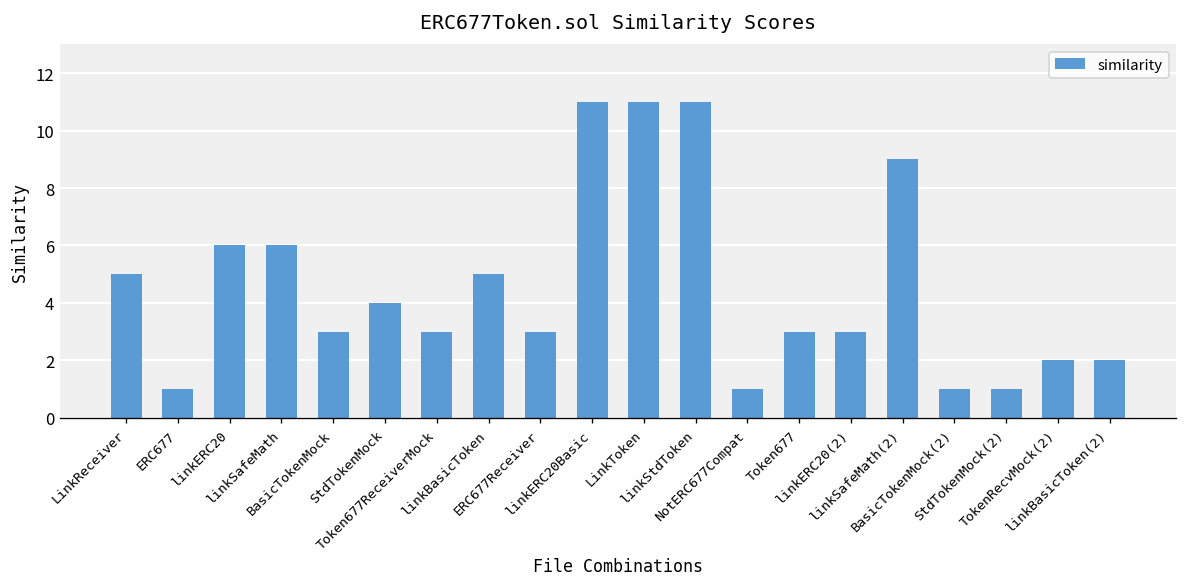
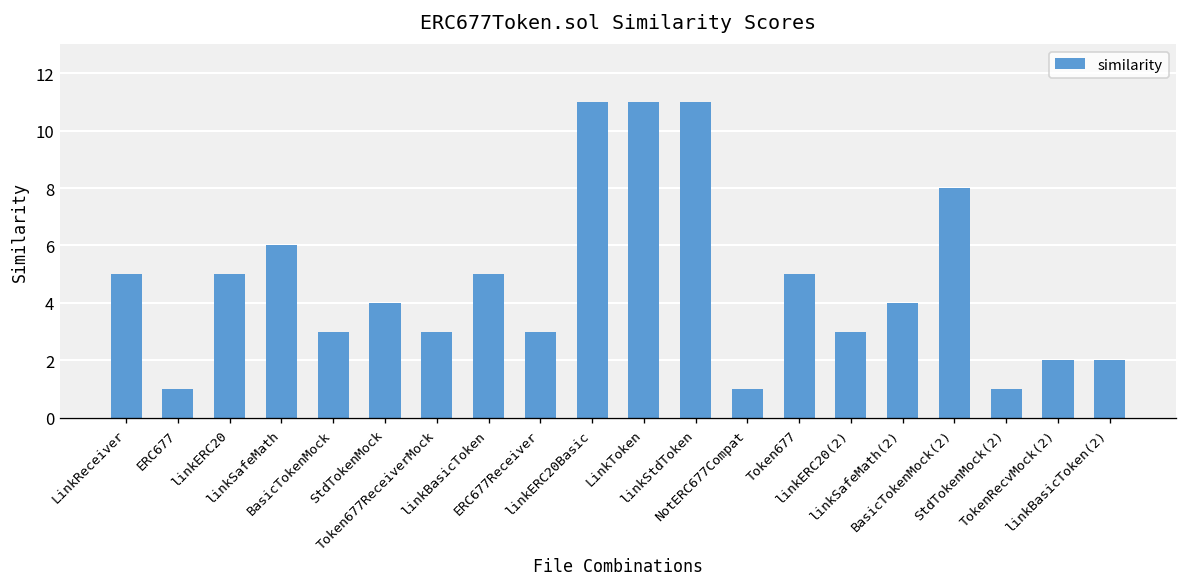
  {
    "LinkReceiver": 5,
    "ERC677": 1,
-   "linkERC20": 6,
+   "linkERC20": 5,
    "linkSafeMath": 6,
    "BasicTokenMock": 3,
    "StdTokenMock": 4,
    "Token677ReceiverMock": 3,
    "linkBasicToken": 5,
    "ERC677Receiver": 3,
    "linkERC20Basic": 11,
    "LinkToken": 11,
    "linkStdToken": 11,
    "NotERC677Compat": 1,
-   "Token677": 3,
+   "Token677": 5,
    "linkERC20(2)": 3,
-   "linkSafeMath(2)": 9,
-   "BasicTokenMock(2)": 1,
+   "linkSafeMath(2)": 4,
+   "BasicTokenMock(2)": 8,
    "StdTokenMock(2)": 1,
    "TokenRecvMock(2)": 2,
    "linkBasicToken(2)": 2
  }
